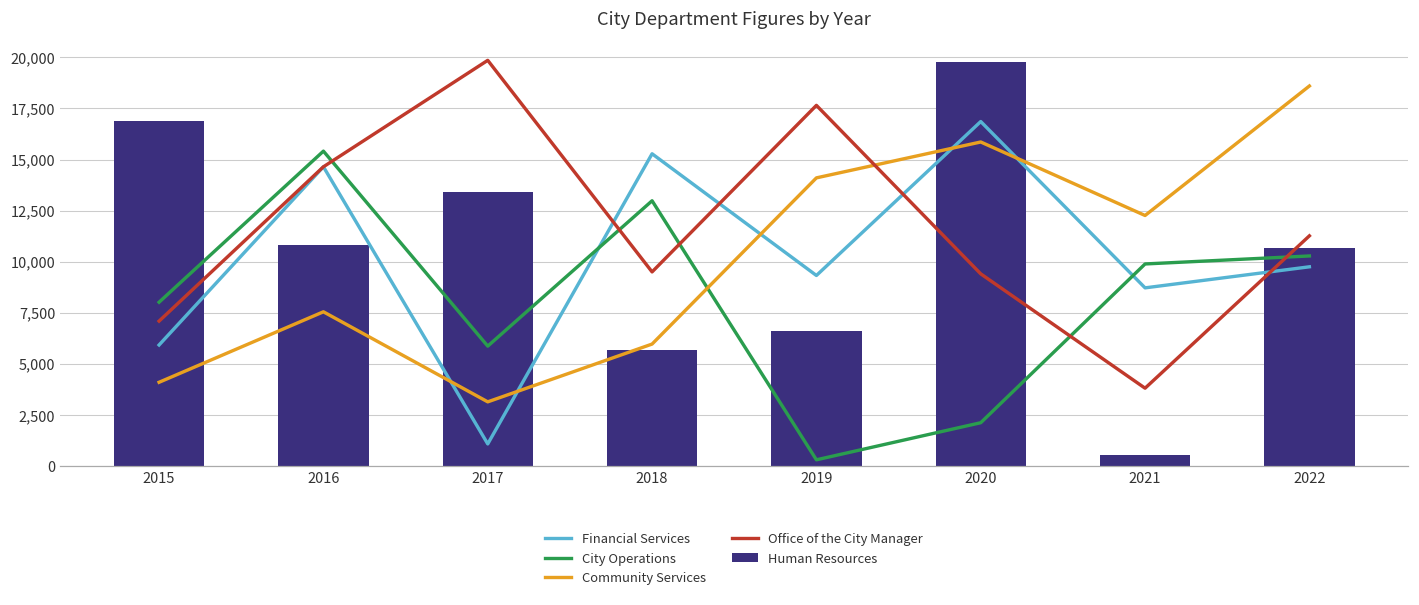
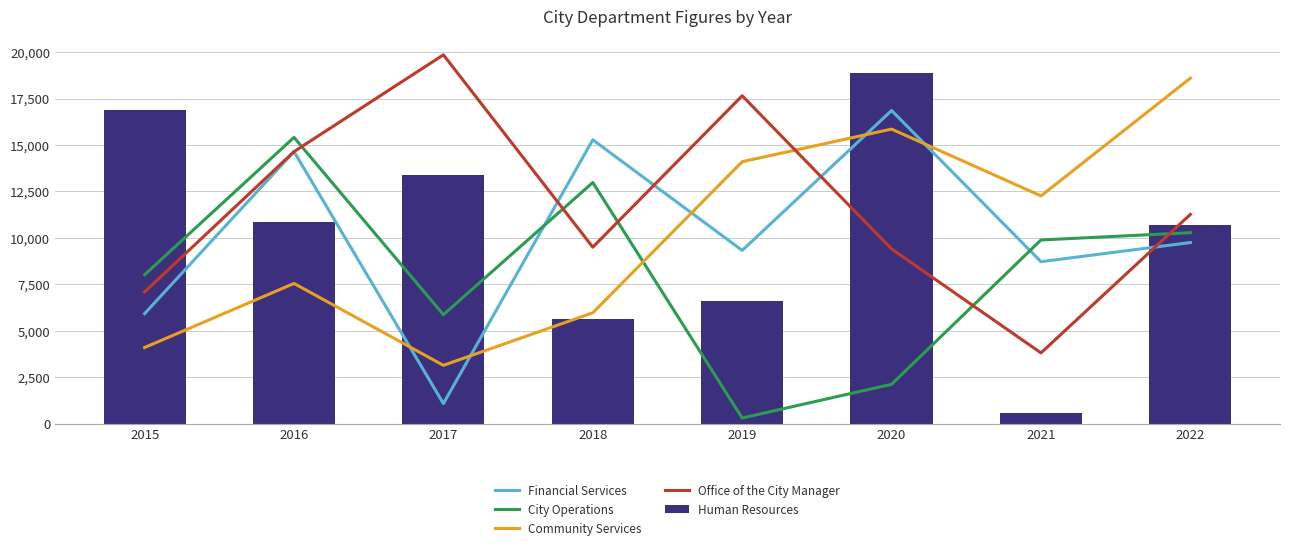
  {
    "Financial Services": {
      "2015": "5,900",
      "2017": "1,100",
      "2018": "15,300",
      "2019": "9,300",
      "2020": "16,900",
      "2021": "8,700",
      "2022": "9,700"
    },
    "Human Resources": {
      "2015": "16,900",
      "2016": "10,800",
      "2017": "13,400",
      "2018": "5,700",
      "2019": "6,600",
-     "2020": "19,800",
+     "2020": "18,900",
      "2021": "500",
      "2022": "10,700"
    },
    "City Operations": {
      "2015": "8,000",
      "2016": "15,400",
      "2017": "5,900",
      "2018": "13,000",
      "2019": "300",
      "2020": "2,100",
      "2021": "9,900",
      "2022": "10,300"
    },
    "Community Services": {
      "2015": "4,100",
      "2016": "7,500",
      "2017": "3,100",
      "2018": "6,000",
      "2019": "14,100",
      "2020": "15,900",
      "2021": "12,300",
      "2022": "18,600"
    },
    "Office of the City Manager": {
      "2015": "7,100",
      "2017": "19,900",
      "2018": "9,500",
      "2019": "17,700",
      "2020": "9,400",
      "2021": "3,800",
      "2022": "11,300"
    }
  }
